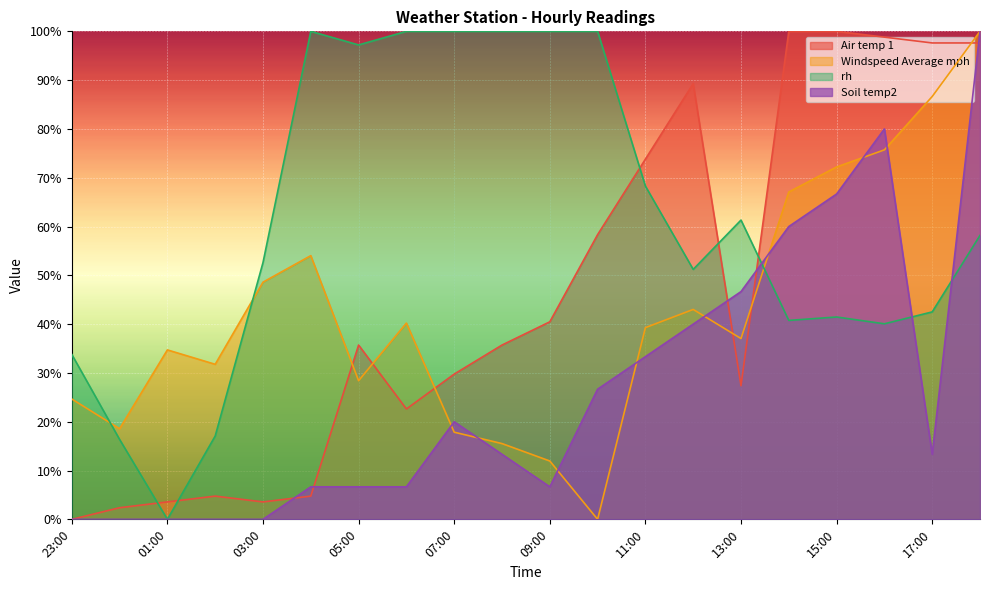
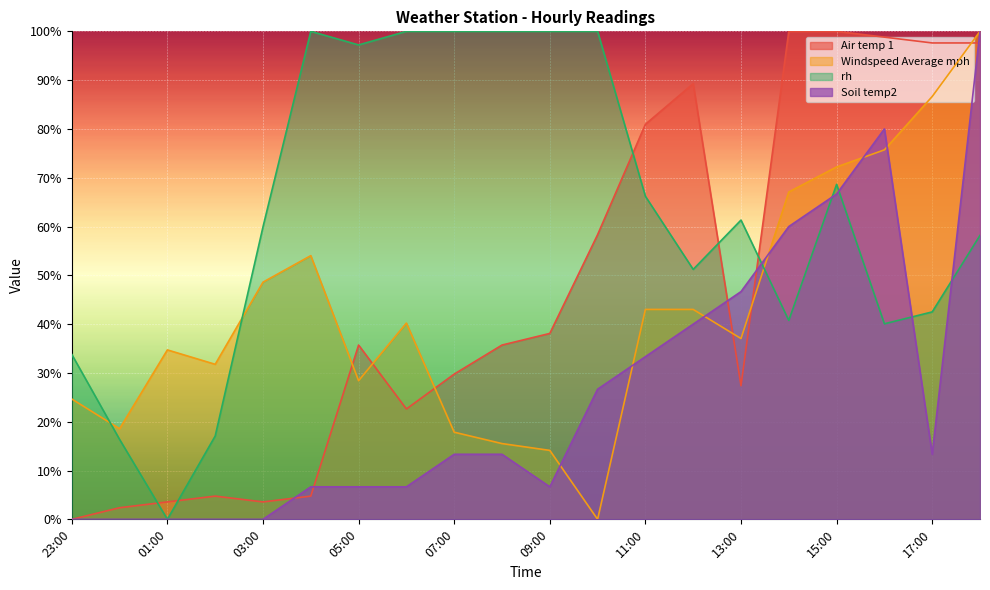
  {
    "Air temp 1": {
      "01:00": "4%",
      "03:00": "4%",
      "05:00": "36%",
      "07:00": "30%",
-     "09:00": "40%",
-     "11:00": "74%",
+     "09:00": "38%",
+     "11:00": "81%",
      "13:00": "27%",
      "15:00": "100%"
    },
    "Windspeed Average mph": {
      "23:00": "25%",
      "01:00": "35%",
      "03:00": "49%",
      "05:00": "28%",
      "07:00": "18%",
-     "09:00": "12%",
-     "11:00": "39%",
+     "09:00": "14%",
+     "11:00": "43%",
      "13:00": "37%",
      "15:00": "72%"
    },
    "rh": {
      "23:00": "34%",
-     "03:00": "53%",
+     "03:00": "60%",
      "05:00": "97%",
      "07:00": "100%",
      "09:00": "100%",
-     "11:00": "68%",
+     "11:00": "66%",
      "13:00": "61%",
-     "15:00": "41%",
+     "15:00": "69%",
      "17:00": "43%"
    },
    "Soil temp2": {
      "03:00": "0%",
      "05:00": "7%",
-     "07:00": "20%",
+     "07:00": "13%",
      "09:00": "7%",
      "11:00": "33%",
      "13:00": "47%",
      "15:00": "67%",
      "17:00": "13%"
    }
  }
